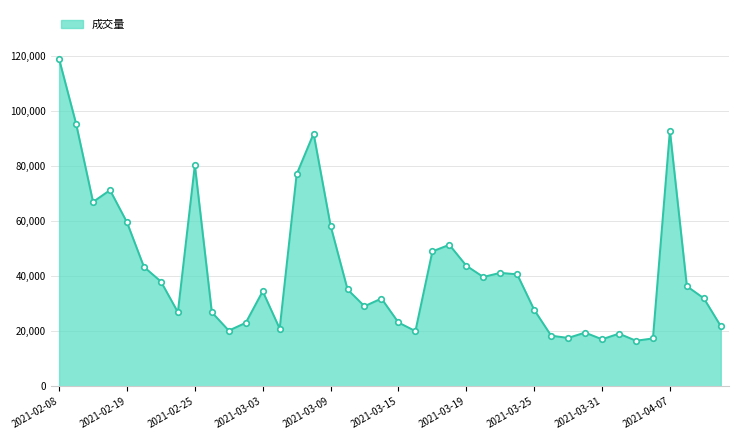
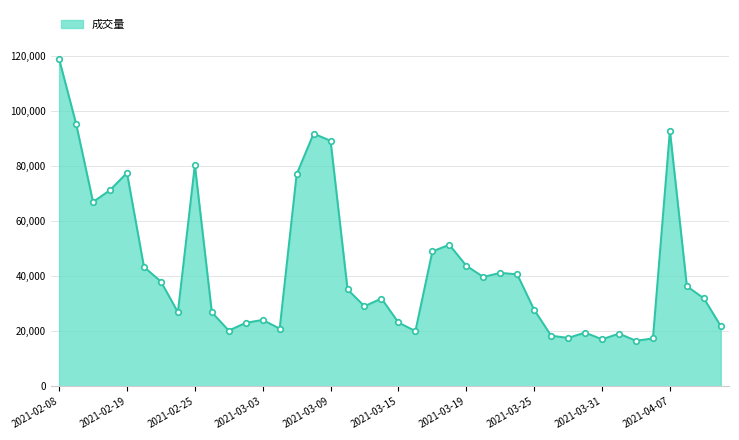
  {
    "2021-02-08": "119,000",
-   "2021-02-19": "60,000",
+   "2021-02-19": "78,000",
    "2021-02-25": "80,000",
-   "2021-03-03": "35,000",
-   "2021-03-09": "58,000",
+   "2021-03-03": "24,000",
+   "2021-03-09": "89,000",
    "2021-03-15": "23,000",
    "2021-03-19": "44,000",
    "2021-03-25": "28,000",
    "2021-03-31": "17,000",
    "2021-04-07": "93,000"
  }
